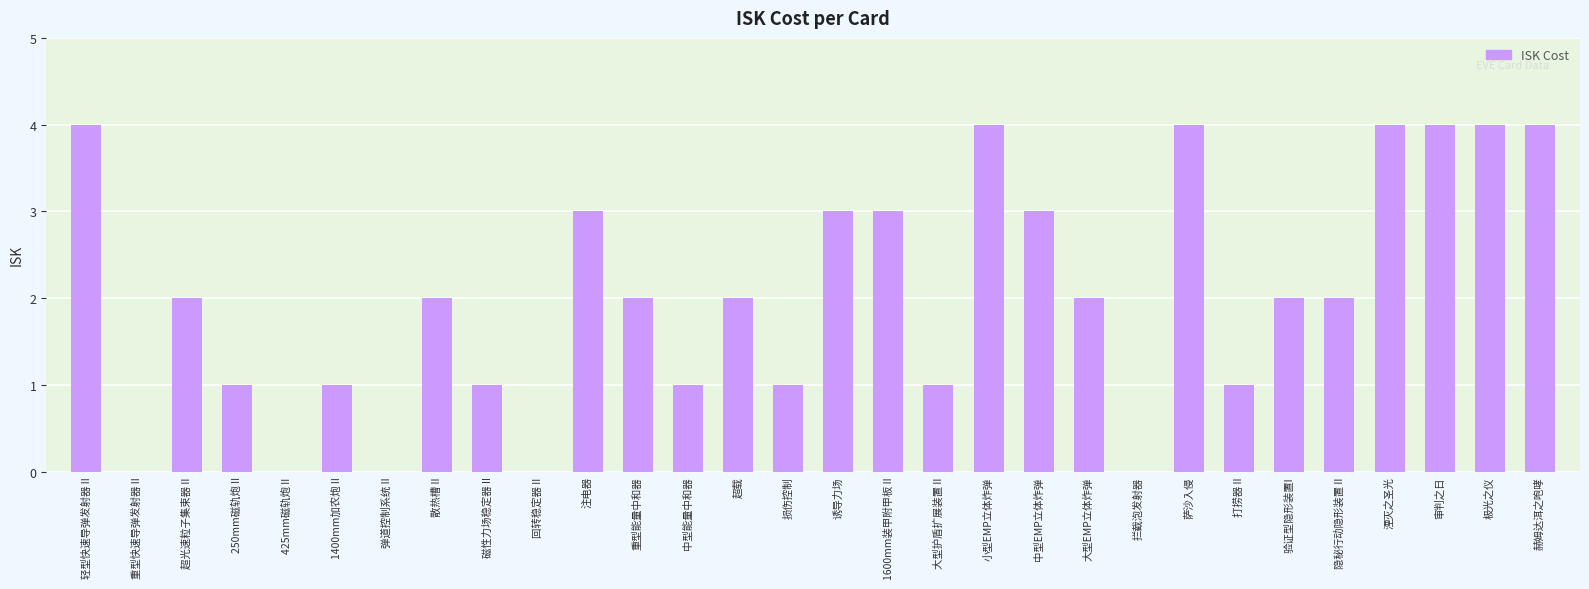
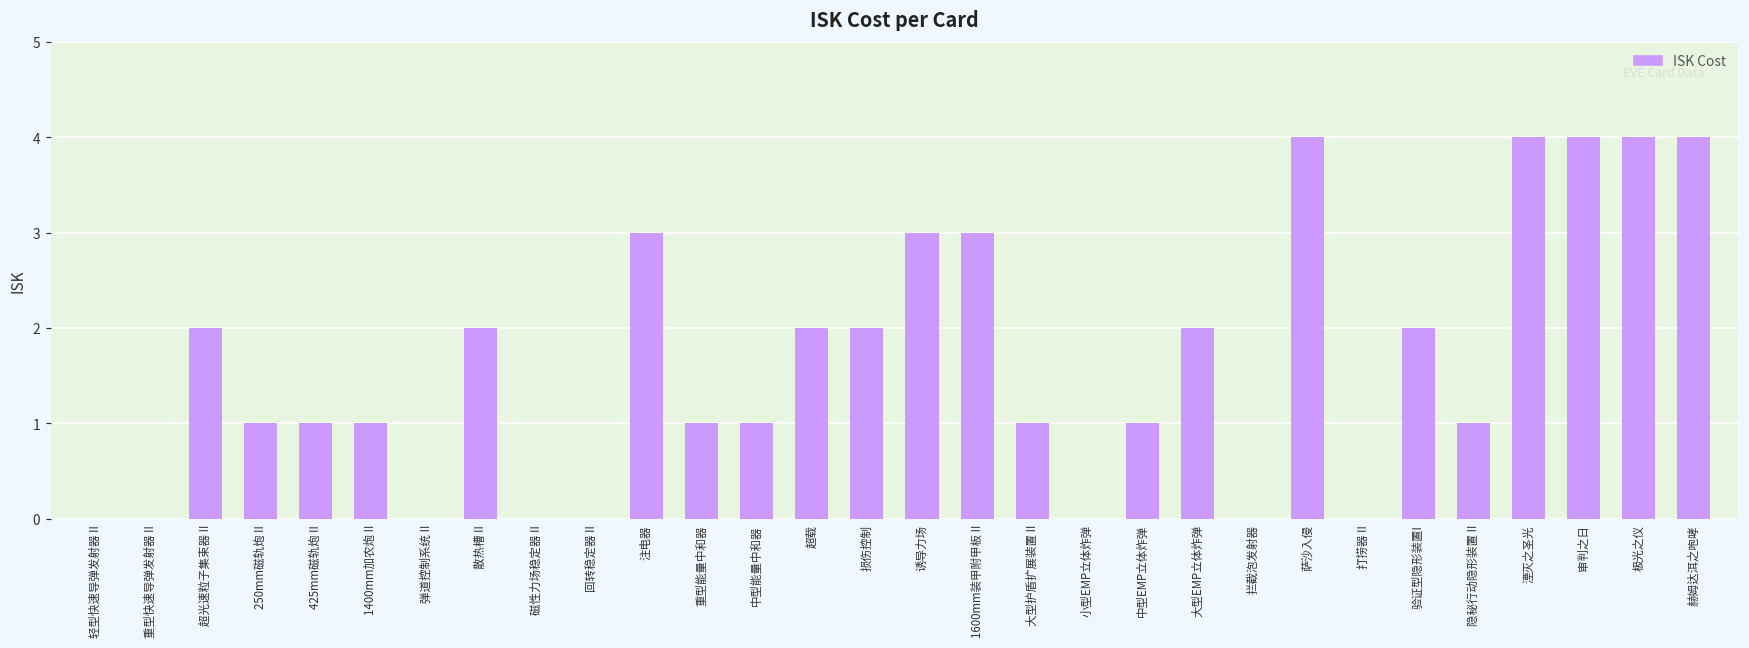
  {
-   "轻型快速导弹发射器 II": 4,
+   "轻型快速导弹发射器 II": 0,
    "重型快速导弹发射器 II": 0,
    "超光速粒子集束器 II": 2,
    "250mm磁轨炮 II": 1,
-   "425mm磁轨炮 II": 0,
+   "425mm磁轨炮 II": 1,
    "1400mm加农炮 II": 1,
    "弹道控制系统 II": 0,
    "散热槽 II": 2,
-   "磁性力场稳定器 II": 1,
+   "磁性力场稳定器 II": 0,
    "回转稳定器 II": 0,
    "注电器": 3,
-   "重型能量中和器": 2,
+   "重型能量中和器": 1,
    "中型能量中和器": 1,
    "超载": 2,
-   "损伤控制": 1,
+   "损伤控制": 2,
    "诱导力场": 3,
    "1600mm装甲附甲板 II": 3,
    "大型护盾扩展装置 II": 1,
-   "小型EMP立体炸弹": 4,
-   "中型EMP立体炸弹": 3,
+   "小型EMP立体炸弹": 0,
+   "中型EMP立体炸弹": 1,
    "大型EMP立体炸弹": 2,
    "拦截泡发射器": 0,
    "萨沙入侵": 4,
-   "打捞器 II": 1,
+   "打捞器 II": 0,
    "验证型隐形装置I": 2,
-   "隐秘行动隐形装置 II": 2,
+   "隐秘行动隐形装置 II": 1,
    "湮灭之圣光": 4,
    "审判之日": 4,
    "极光之仪": 4,
    "赫姆达洱之咆哮": 4
  }
